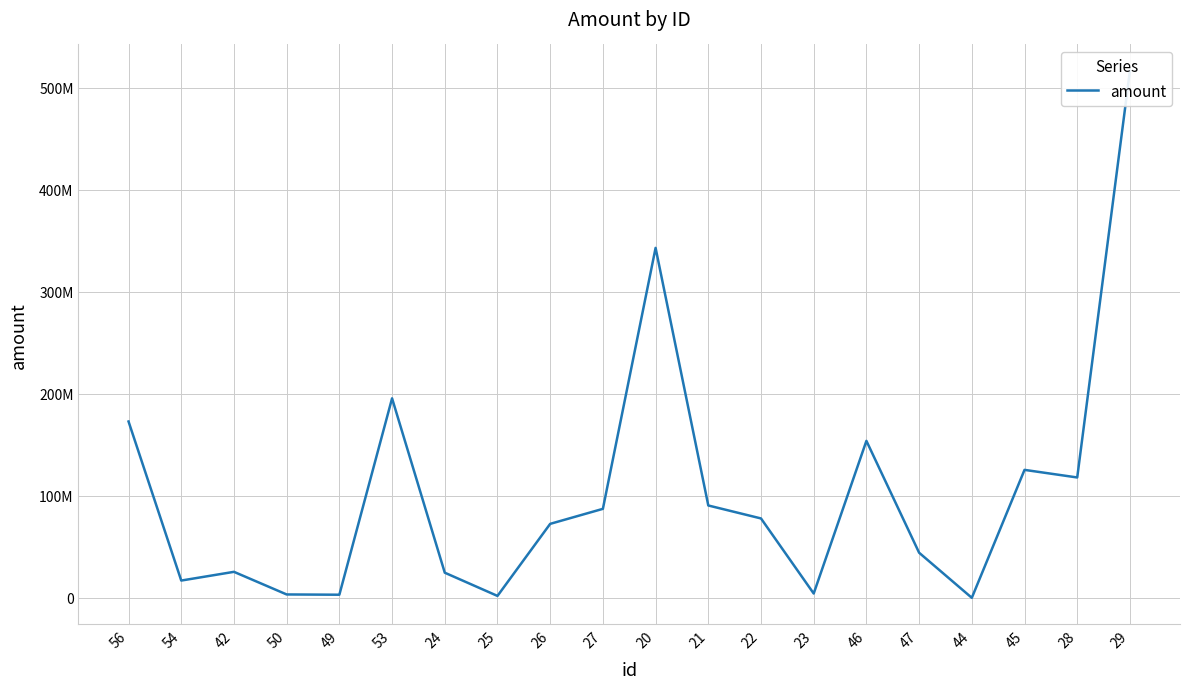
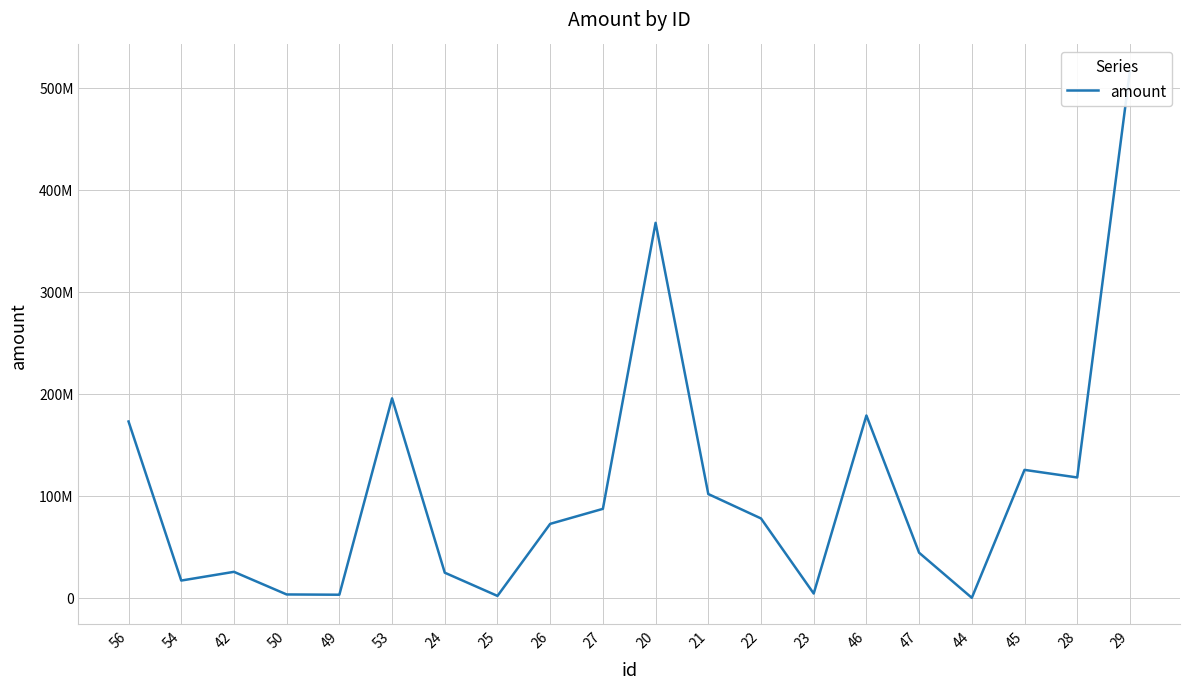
  {
    "56": 173000000,
    "54": 17000000,
    "42": 26000000,
    "50": 3000000,
    "49": 3000000,
    "53": 195000000,
    "24": 25000000,
    "25": 2000000,
    "26": 73000000,
    "27": 87000000,
-   "20": 343000000,
-   "21": 91000000,
+   "20": 367000000,
+   "21": 102000000,
    "22": 78000000,
    "23": 4000000,
-   "46": 154000000,
+   "46": 179000000,
    "47": 44000000,
    "44": 0,
    "45": 125000000,
    "28": 118000000
  }
